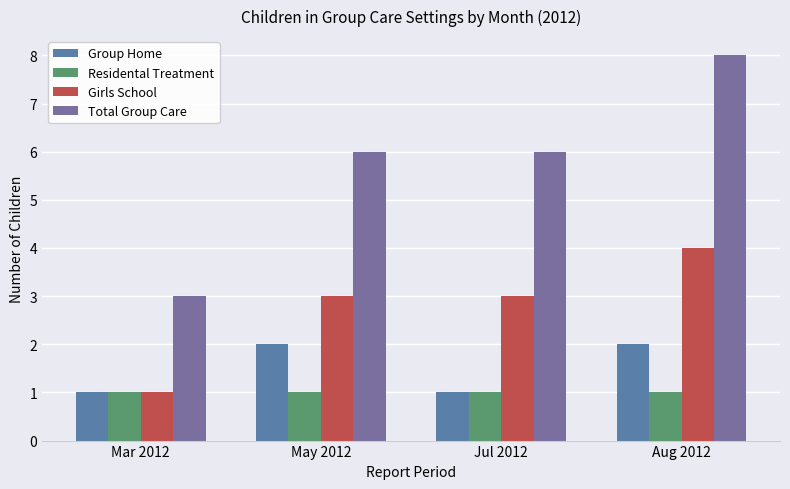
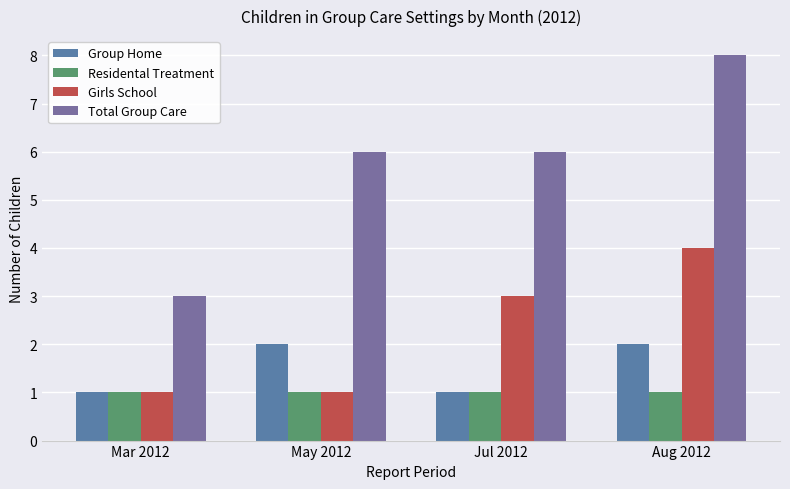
  {
    "Residental Treatment": {
      "Mar 2012": 1,
      "May 2012": 1,
      "Jul 2012": 1,
      "Aug 2012": 1
    },
    "Girls School": {
      "Mar 2012": 1,
-     "May 2012": 3,
+     "May 2012": 1,
      "Jul 2012": 3,
      "Aug 2012": 4
    }
  }
